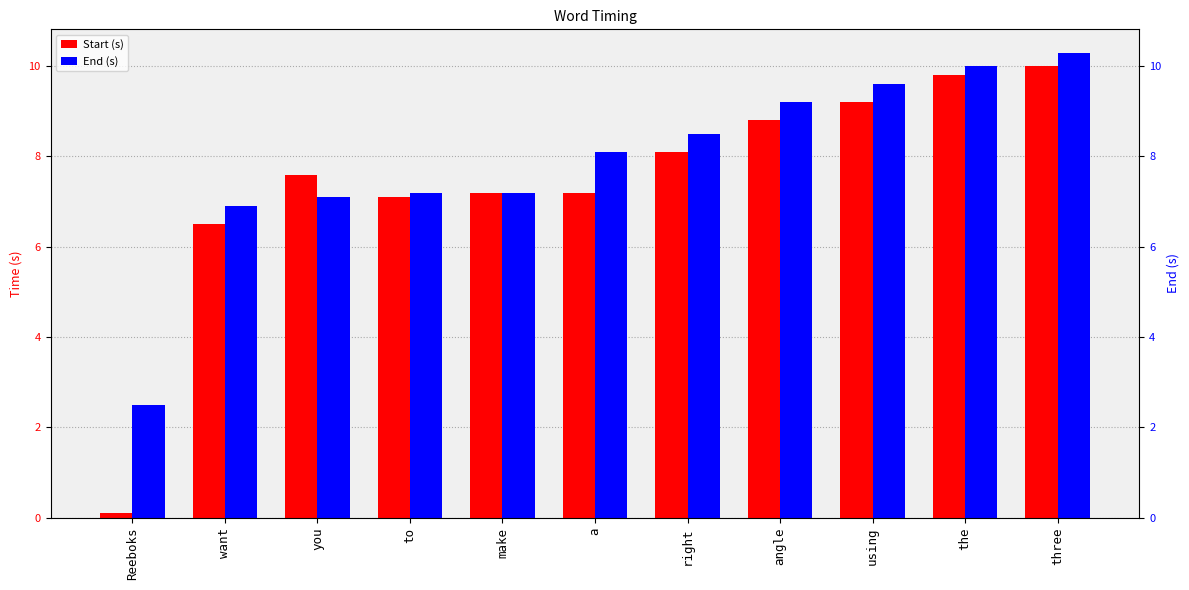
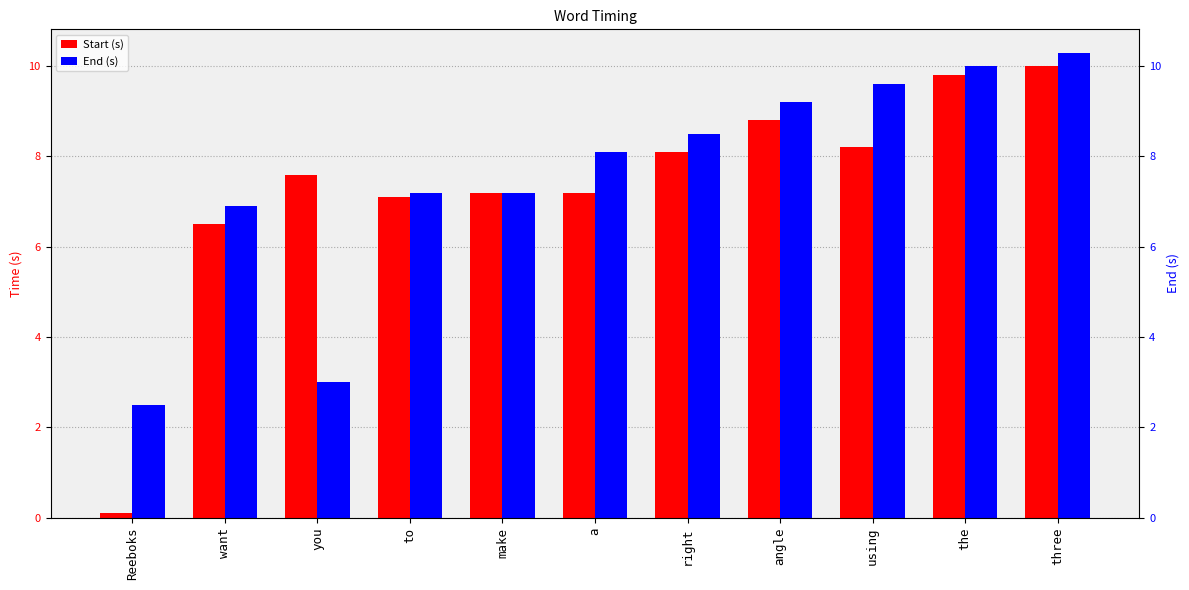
  {
    "Start (s)": {
      "Reeboks": 0.1,
      "want": 6.5,
      "you": 7.6,
      "to": 7.1,
      "make": 7.2,
      "a": 7.2,
      "right": 8.1,
      "angle": 8.8,
-     "using": 9.2,
+     "using": 8.2,
      "the": 9.8,
      "three": 10.0
    },
    "End (s)": {
      "Reeboks": 2.5,
      "want": 6.9,
-     "you": 7.1,
+     "you": 3.0,
      "to": 7.2,
      "make": 7.2,
      "a": 8.1,
      "right": 8.5,
      "angle": 9.2,
      "using": 9.6,
      "the": 10.0,
      "three": 10.3
    }
  }
